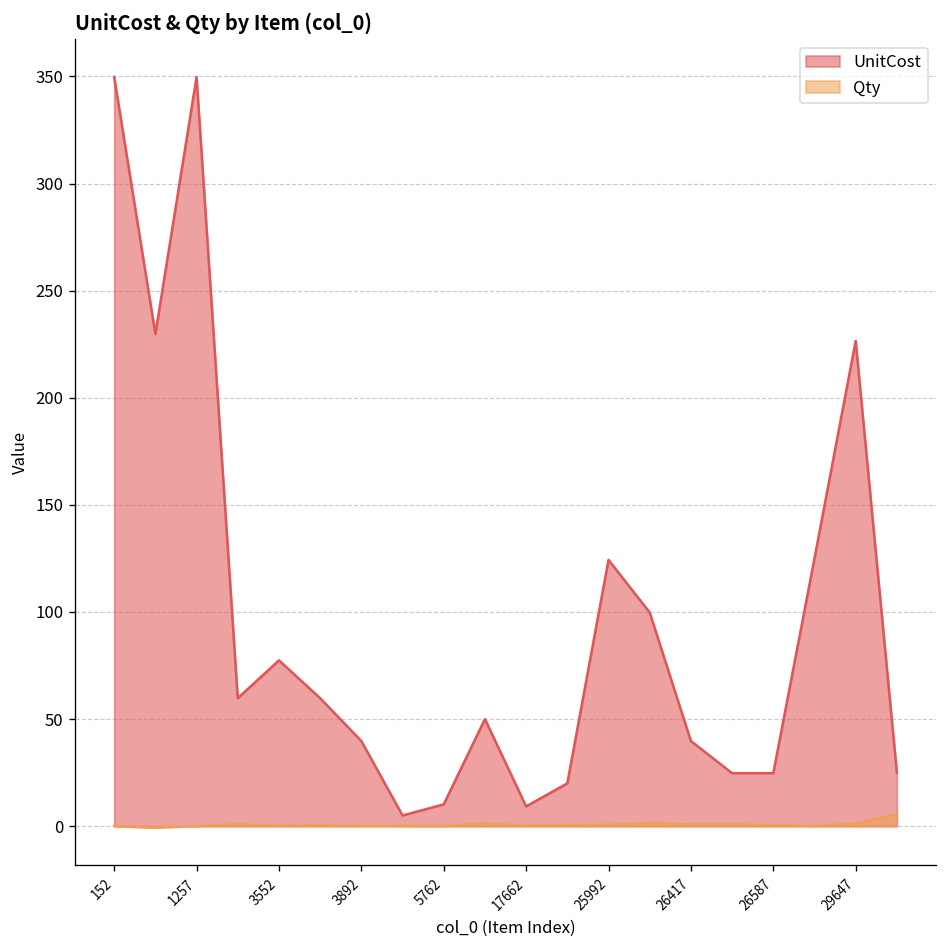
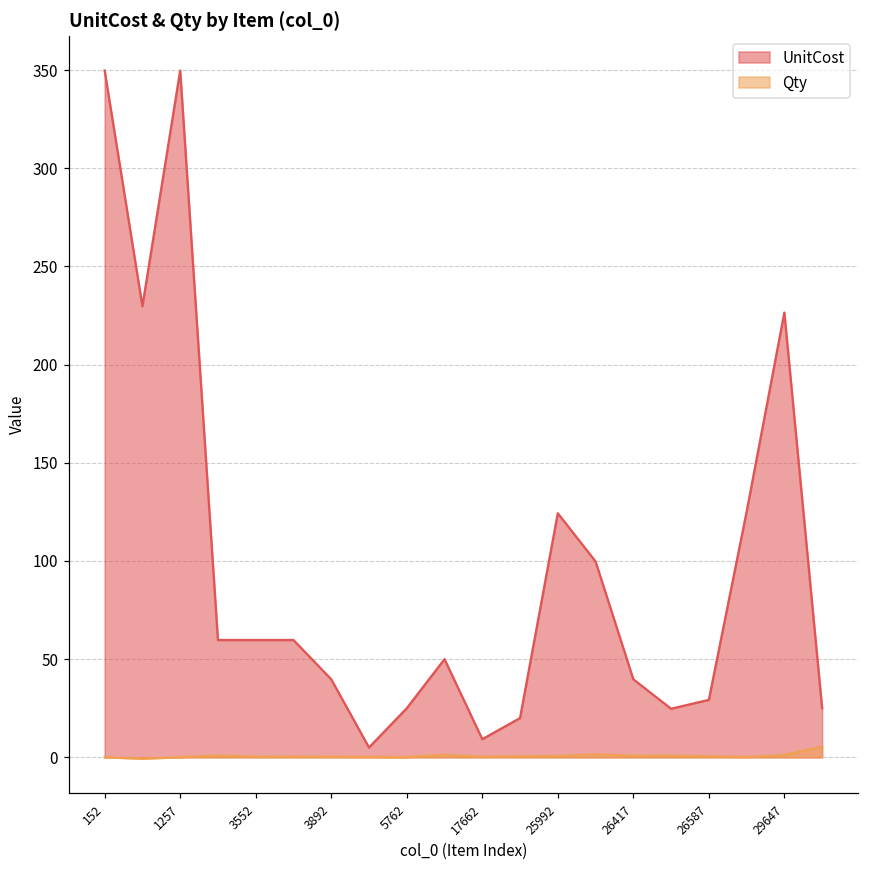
  {
    "UnitCost": {
      "152": 350,
      "1257": 350,
-     "3552": 77,
+     "3552": 60,
      "3892": 40,
-     "5762": 10,
+     "5762": 25,
      "17662": 9,
      "25992": 124,
      "26417": 40,
-     "26587": 25,
+     "26587": 29,
      "29647": 227
    }
  }
